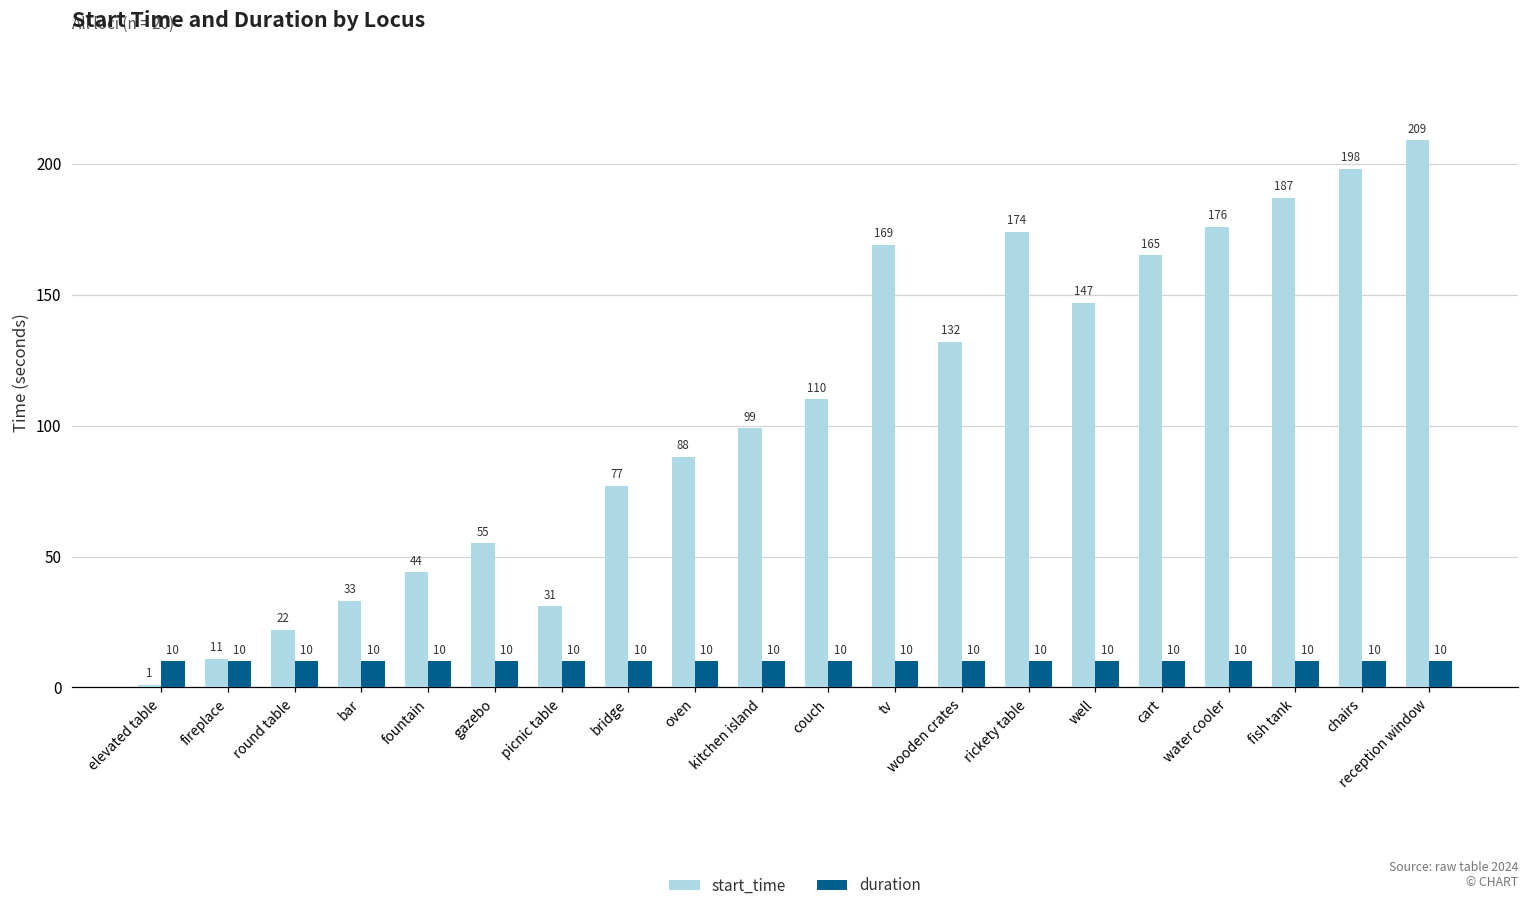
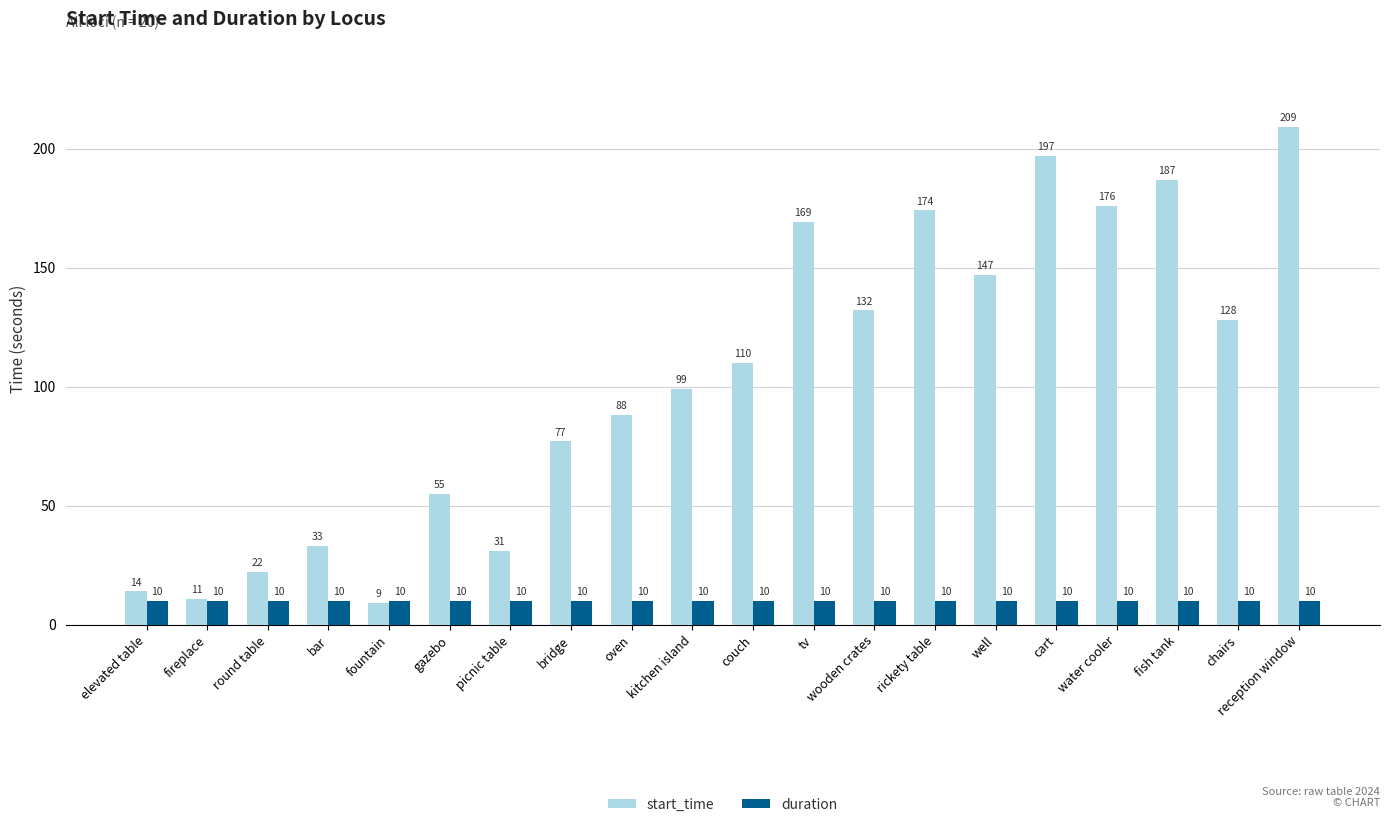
  {
    "start_time": {
-     "elevated table": 1,
+     "elevated table": 14,
      "fireplace": 11,
      "round table": 22,
      "bar": 33,
-     "fountain": 44,
+     "fountain": 9,
      "gazebo": 55,
      "picnic table": 31,
      "bridge": 77,
      "oven": 88,
      "kitchen island": 99,
      "couch": 110,
      "tv": 169,
      "wooden crates": 132,
      "rickety table": 174,
      "well": 147,
-     "cart": 165,
+     "cart": 197,
      "water cooler": 176,
      "fish tank": 187,
-     "chairs": 198,
+     "chairs": 128,
      "reception window": 209
    },
    "duration": {
      "elevated table": 10,
      "fireplace": 10,
      "round table": 10,
      "bar": 10,
      "fountain": 10,
      "gazebo": 10,
      "picnic table": 10,
      "bridge": 10,
      "oven": 10,
      "kitchen island": 10,
      "couch": 10,
      "tv": 10,
      "wooden crates": 10,
      "rickety table": 10,
      "well": 10,
      "cart": 10,
      "water cooler": 10,
      "fish tank": 10,
      "chairs": 10,
      "reception window": 10
    }
  }
